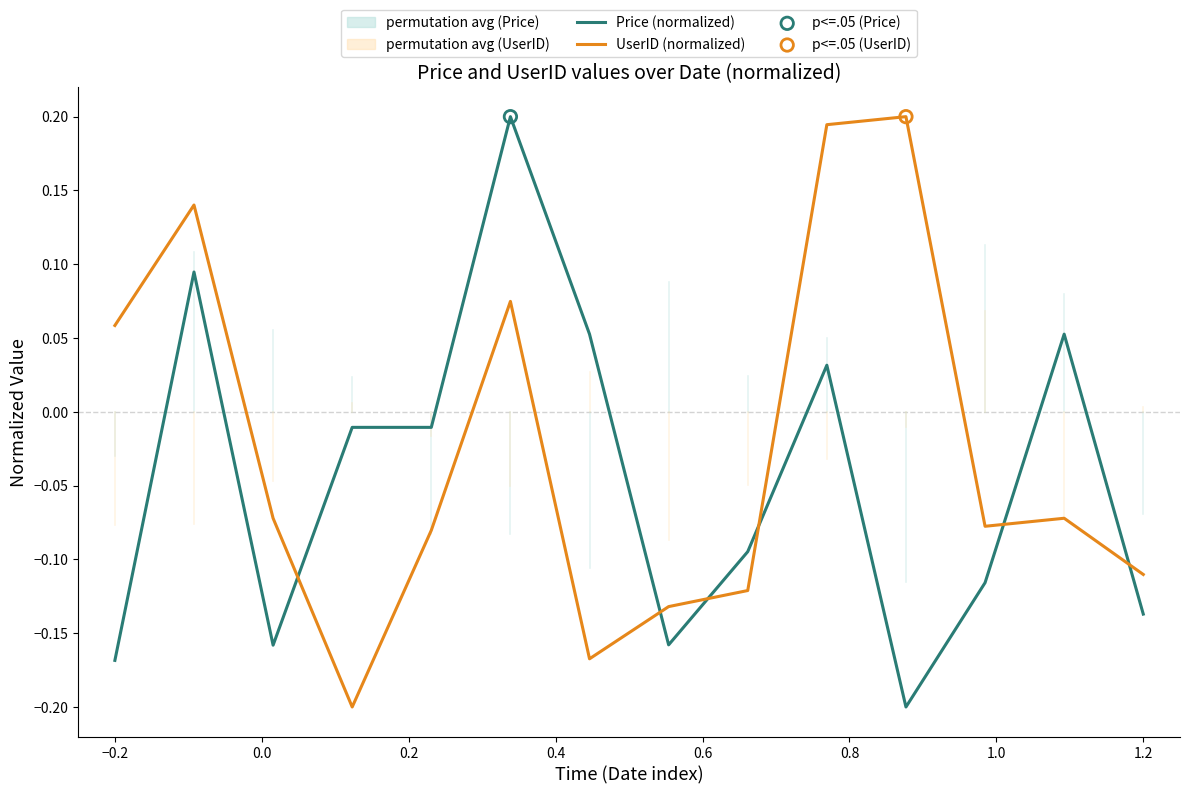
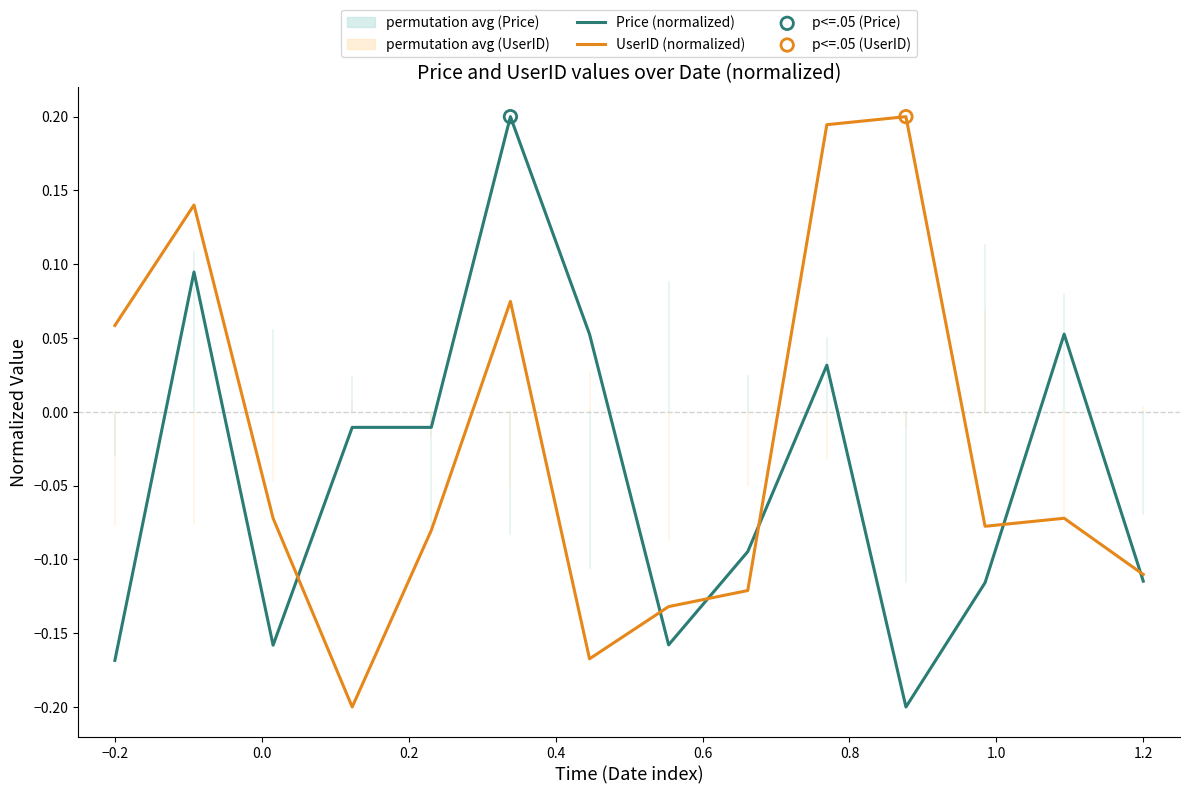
  {
    "Price (normalized)": {
      "−0.2": -0.168,
-     "1.2": -0.137
+     "1.2": -0.115
    },
    "UserID (normalized)": {
      "−0.2": 0.059,
      "1.2": -0.110
    }
  }
